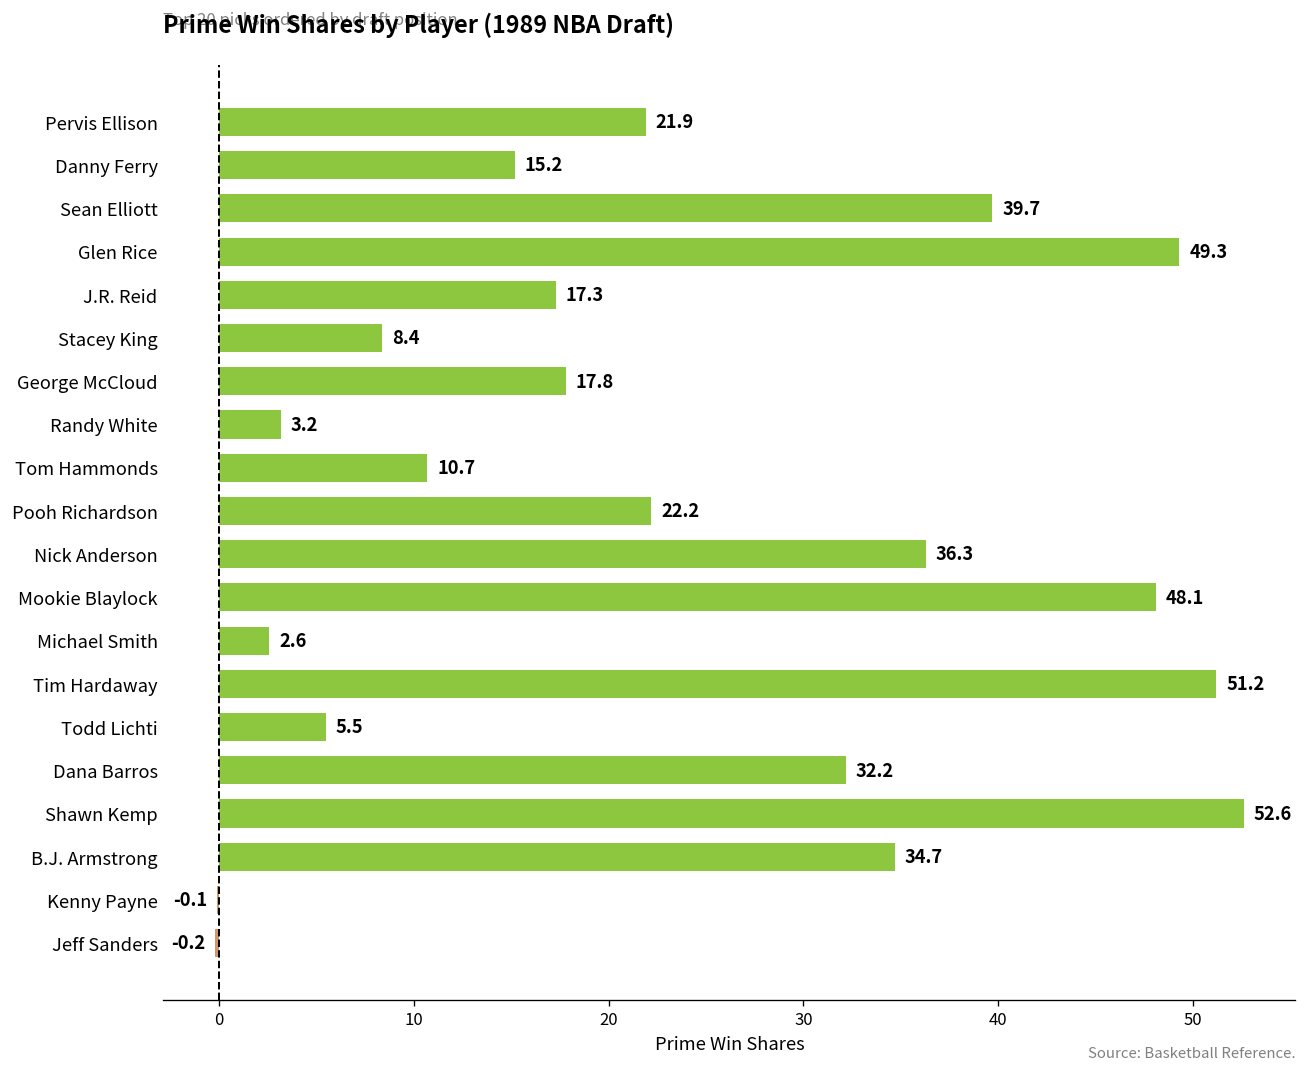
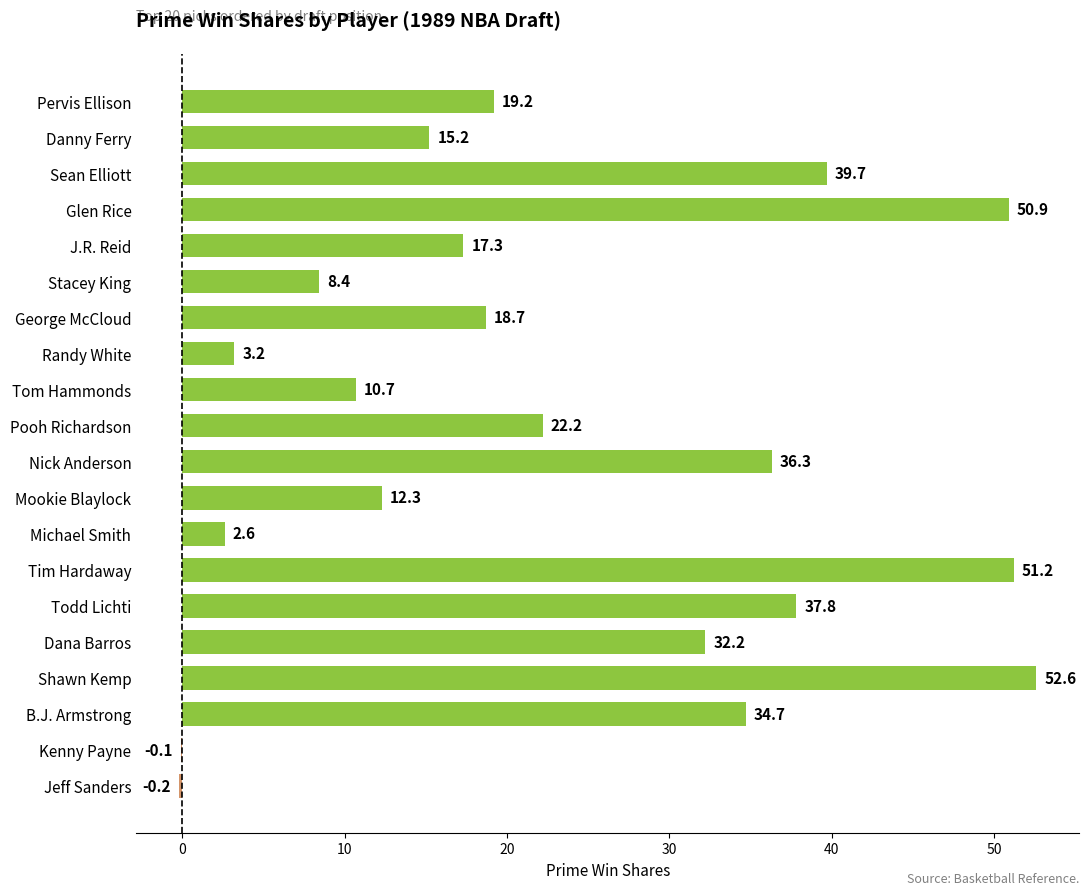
  {
-   "Pervis Ellison": 21.9,
+   "Pervis Ellison": 19.2,
    "Danny Ferry": 15.2,
    "Sean Elliott": 39.7,
-   "Glen Rice": 49.3,
+   "Glen Rice": 50.9,
    "J.R. Reid": 17.3,
    "Stacey King": 8.4,
-   "George McCloud": 17.8,
+   "George McCloud": 18.7,
    "Randy White": 3.2,
    "Tom Hammonds": 10.7,
    "Pooh Richardson": 22.2,
    "Nick Anderson": 36.3,
-   "Mookie Blaylock": 48.1,
+   "Mookie Blaylock": 12.3,
    "Michael Smith": 2.6,
    "Tim Hardaway": 51.2,
-   "Todd Lichti": 5.5,
+   "Todd Lichti": 37.8,
    "Dana Barros": 32.2,
    "Shawn Kemp": 52.6,
    "B.J. Armstrong": 34.7,
    "Kenny Payne": -0.1,
    "Jeff Sanders": -0.2
  }
